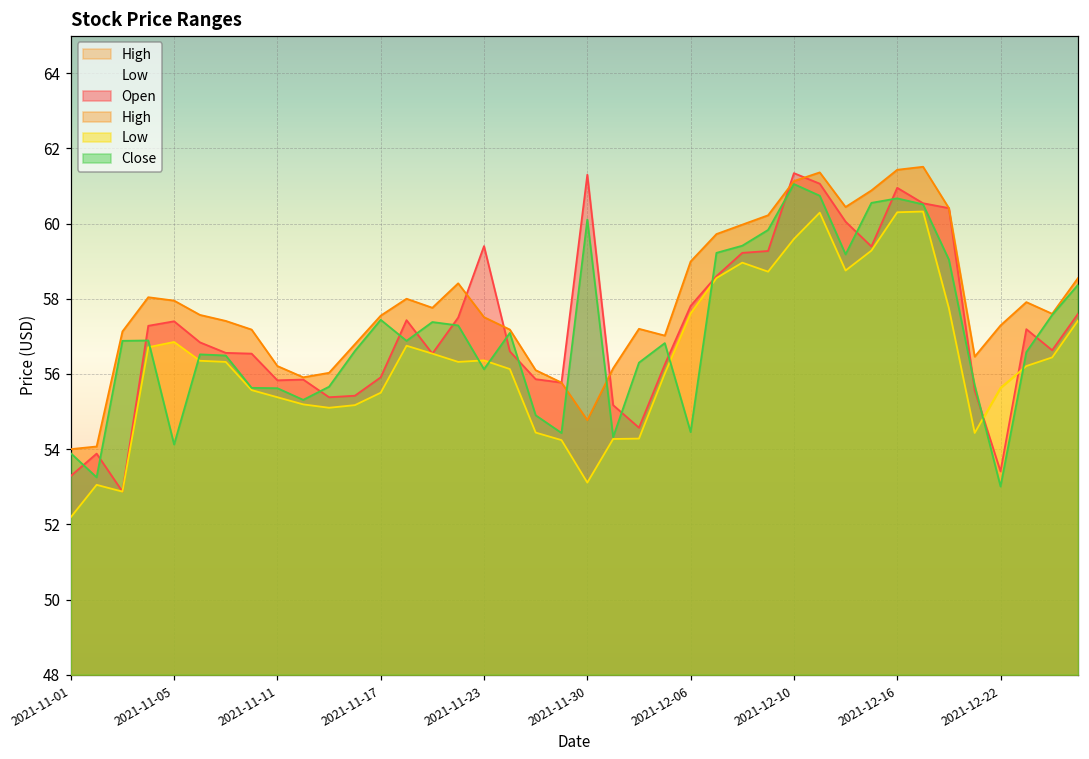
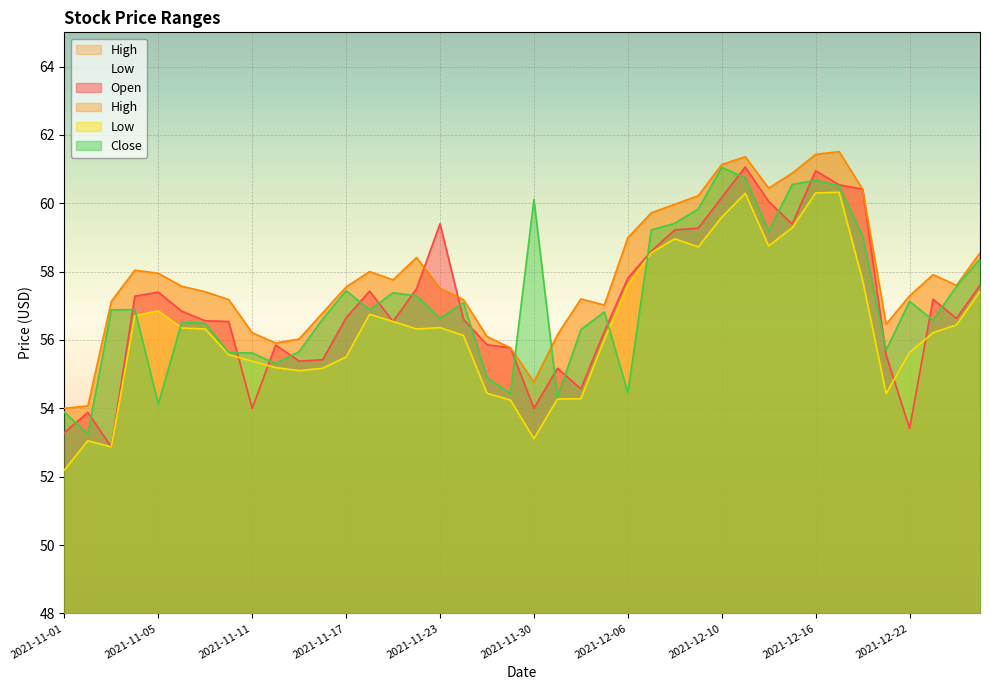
  {
    "Open": {
      "2021-11-01": 53.3,
      "2021-11-05": 57.4,
-     "2021-11-11": 55.8,
-     "2021-11-17": 55.9,
+     "2021-11-11": 54.0,
+     "2021-11-17": 56.6,
      "2021-11-23": 59.4,
-     "2021-11-30": 61.3,
+     "2021-11-30": 54.0,
      "2021-12-06": 57.8,
-     "2021-12-10": 61.3,
+     "2021-12-10": 60.2,
      "2021-12-16": 61.0,
      "2021-12-22": 53.4
    },
    "Close": {
      "2021-11-01": 53.9,
      "2021-11-05": 54.1,
      "2021-11-11": 55.6,
      "2021-11-17": 57.4,
-     "2021-11-23": 56.1,
+     "2021-11-23": 56.6,
      "2021-11-30": 60.1,
      "2021-12-06": 54.5,
      "2021-12-10": 61.0,
      "2021-12-16": 60.7,
-     "2021-12-22": 53.0
+     "2021-12-22": 57.1
    }
  }
